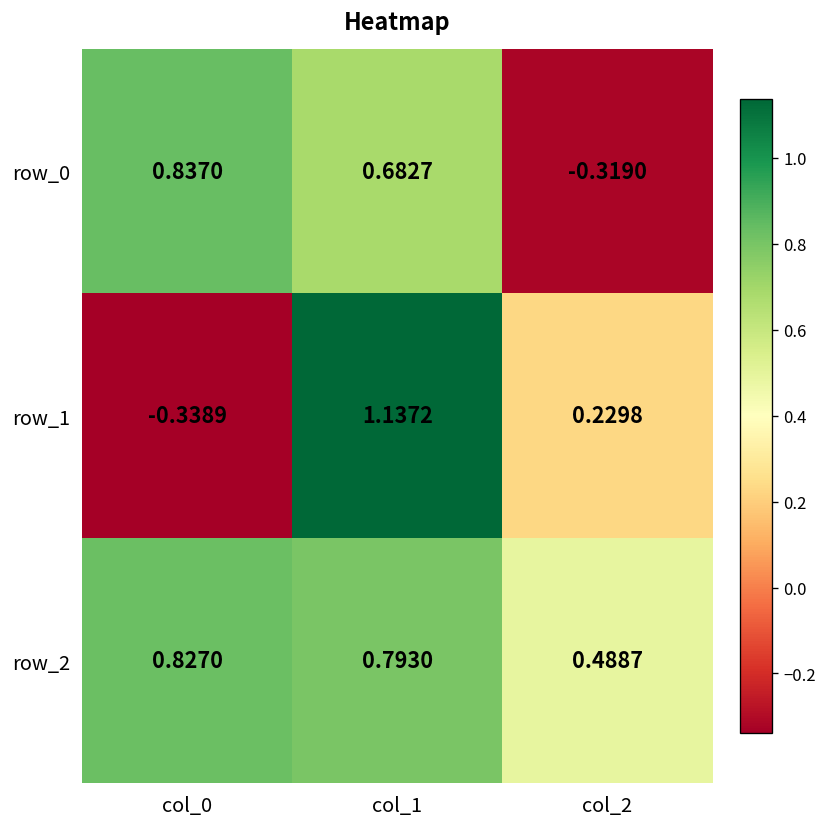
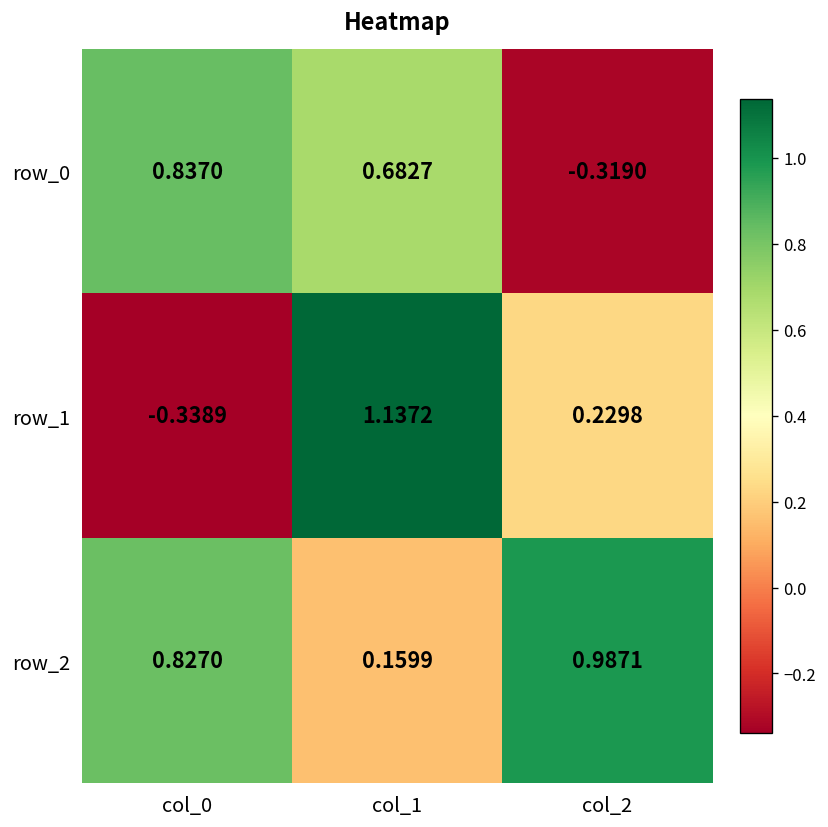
  {
    "row_0": {
      "col_0": 0.8370,
      "col_1": 0.6827,
      "col_2": -0.3190
    },
    "row_1": {
      "col_0": -0.3389,
      "col_1": 1.1372,
      "col_2": 0.2298
    },
    "row_2": {
      "col_0": 0.8270,
-     "col_1": 0.7930,
-     "col_2": 0.4887
+     "col_1": 0.1599,
+     "col_2": 0.9871
    }
  }
